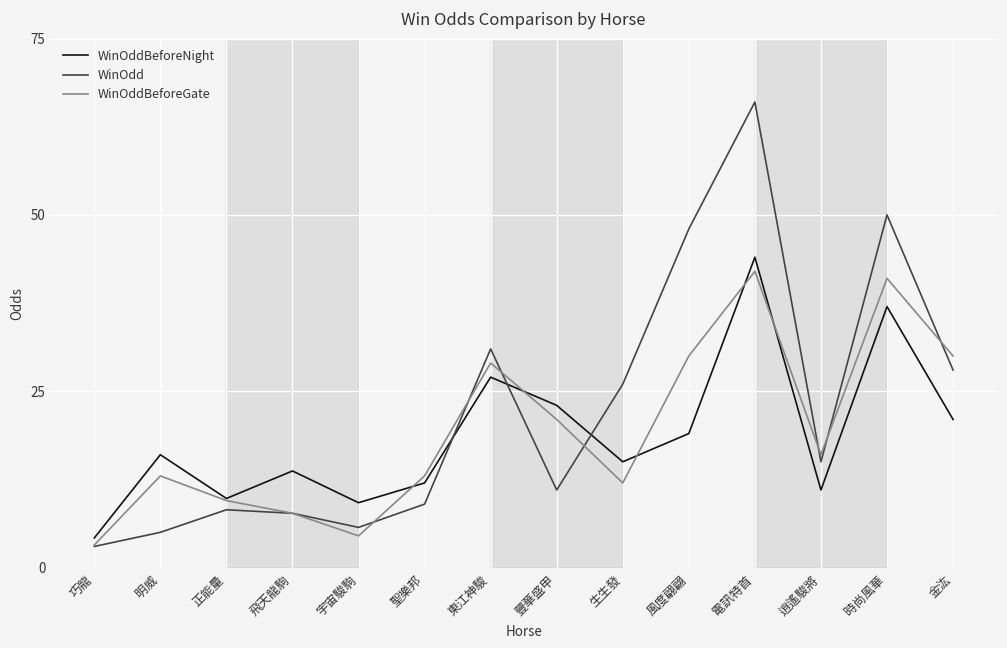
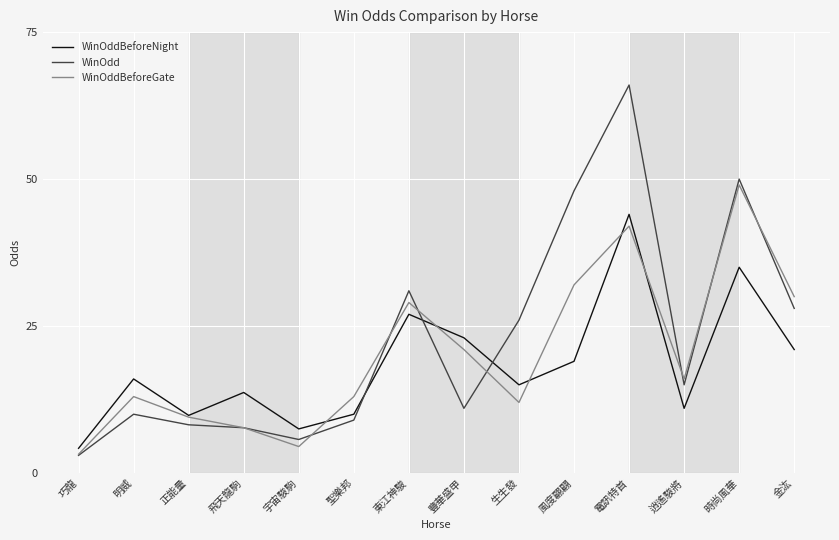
  {
    "WinOddBeforeNight": {
      "巧龍": 4,
      "明威": 16,
      "飛天龍駒": 14,
-     "宇宙駿駒": 9,
-     "聖樂邦": 12,
+     "宇宙駿駒": 8,
+     "聖樂邦": 10,
      "東江神駿": 27,
      "豐華盛甲": 23,
      "生生發": 15,
      "風度翩翩": 19,
      "電訊特首": 44,
      "逍遙駿將": 11,
-     "時尚風華": 37,
+     "時尚風華": 35,
      "金汯": 21
    },
    "WinOdd": {
-     "明威": 5,
+     "明威": 10,
      "正能量": 8,
      "宇宙駿駒": 6,
      "聖樂邦": 9,
      "東江神駿": 31,
      "豐華盛甲": 11,
      "生生發": 26,
      "風度翩翩": 48,
      "電訊特首": 66,
      "逍遙駿將": 15,
      "時尚風華": 50,
      "金汯": 28
    },
    "WinOddBeforeGate": {
      "明威": 13,
      "宇宙駿駒": 5,
      "聖樂邦": 13,
      "東江神駿": 29,
      "豐華盛甲": 21,
      "生生發": 12,
-     "風度翩翩": 30,
+     "風度翩翩": 32,
      "電訊特首": 42,
      "逍遙駿將": 16,
-     "時尚風華": 41,
+     "時尚風華": 49,
      "金汯": 30
    }
  }
